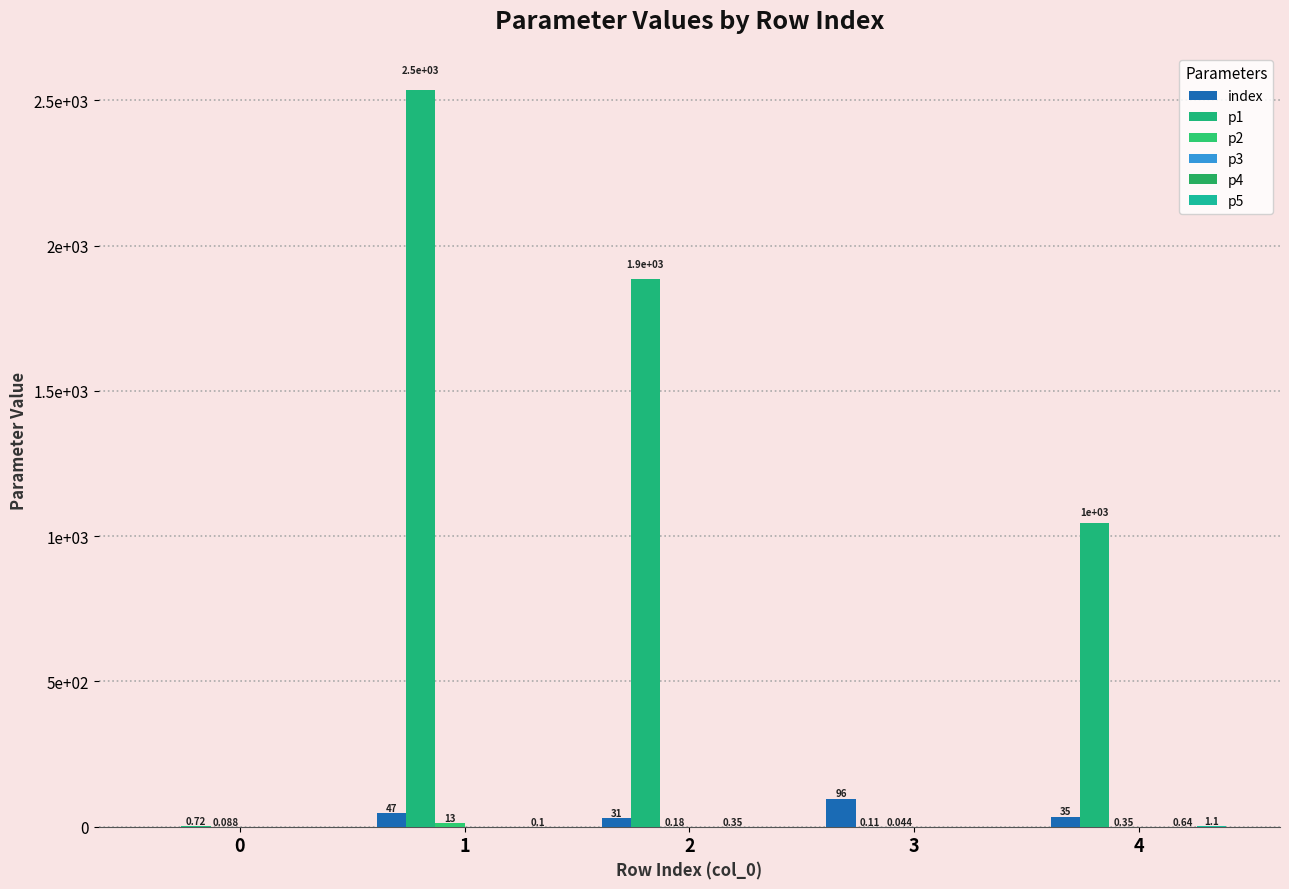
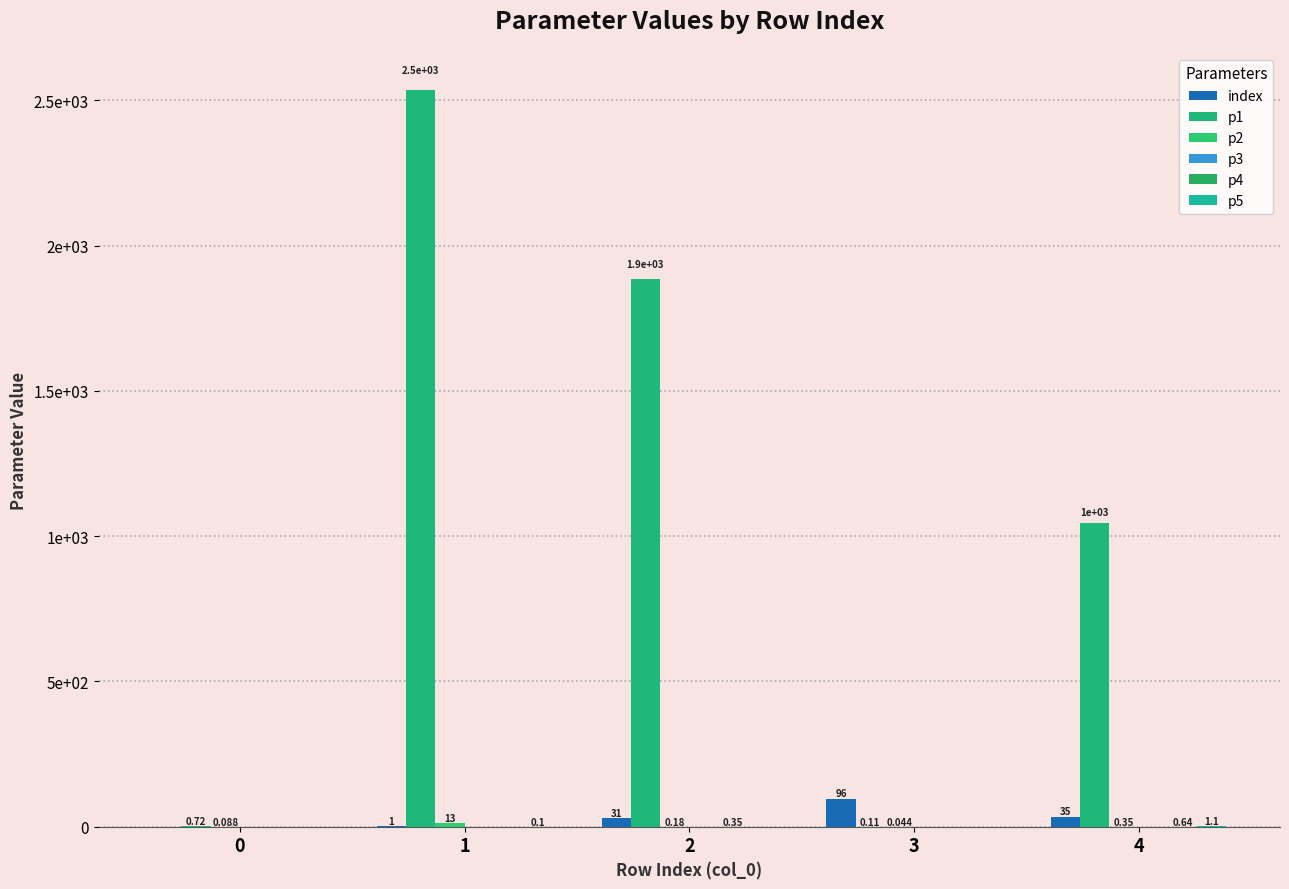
  {
    "index": {
-     "1": 47,
+     "1": 1,
      "2": 31,
      "3": 96,
      "4": 35
    }
  }
